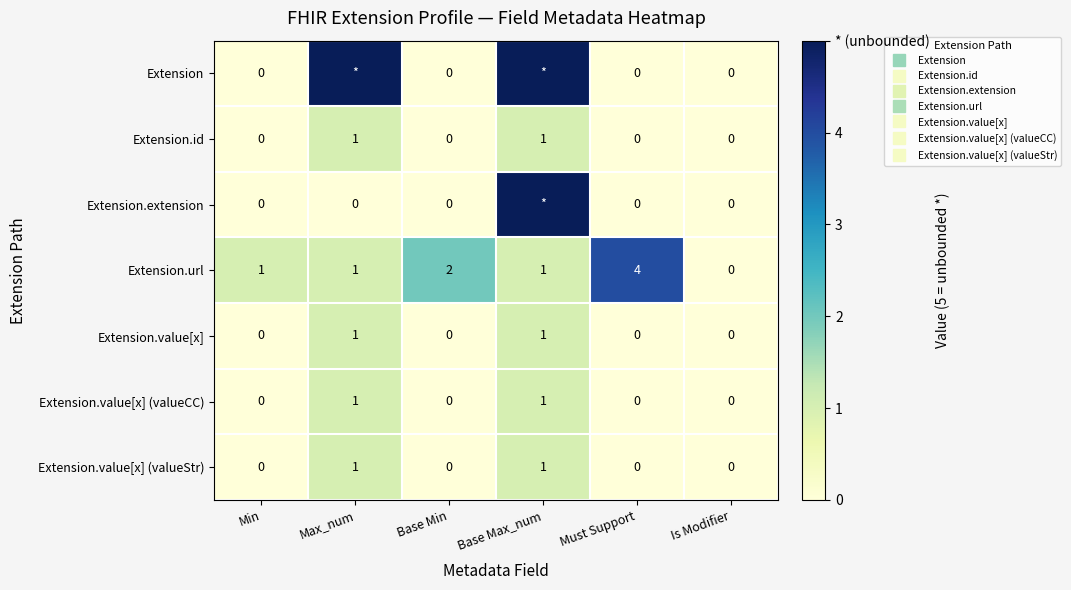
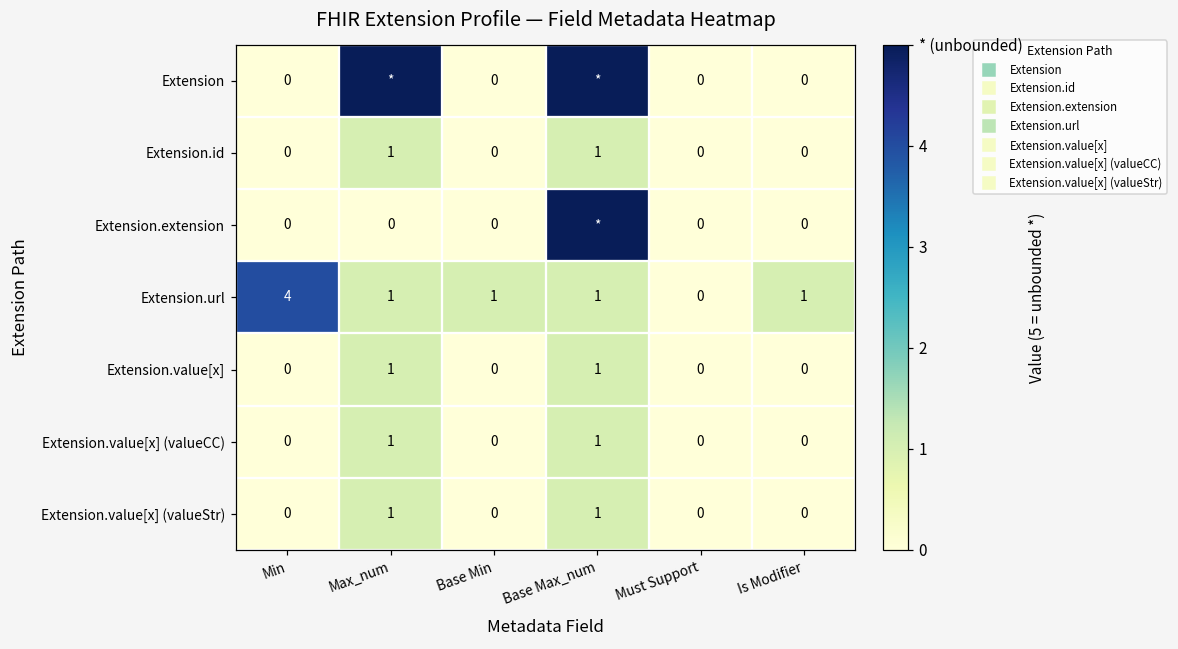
  {
    "Extension": {
      "Min": 0,
      "Base Min": 0,
      "Must Support": 0,
      "Is Modifier": 0
    },
    "Extension.id": {
      "Min": 0,
      "Max_num": 1,
      "Base Min": 0,
      "Base Max_num": 1,
      "Must Support": 0,
      "Is Modifier": 0
    },
    "Extension.extension": {
      "Min": 0,
      "Max_num": 0,
      "Base Min": 0,
      "Must Support": 0,
      "Is Modifier": 0
    },
    "Extension.url": {
-     "Min": 1,
+     "Min": 4,
      "Max_num": 1,
-     "Base Min": 2,
+     "Base Min": 1,
      "Base Max_num": 1,
-     "Must Support": 4,
-     "Is Modifier": 0
+     "Must Support": 0,
+     "Is Modifier": 1
    },
    "Extension.value[x]": {
      "Min": 0,
      "Max_num": 1,
      "Base Min": 0,
      "Base Max_num": 1,
      "Must Support": 0,
      "Is Modifier": 0
    },
    "Extension.value[x] (valueCC)": {
      "Min": 0,
      "Max_num": 1,
      "Base Min": 0,
      "Base Max_num": 1,
      "Must Support": 0,
      "Is Modifier": 0
    },
    "Extension.value[x] (valueStr)": {
      "Min": 0,
      "Max_num": 1,
      "Base Min": 0,
      "Base Max_num": 1,
      "Must Support": 0,
      "Is Modifier": 0
    }
  }
